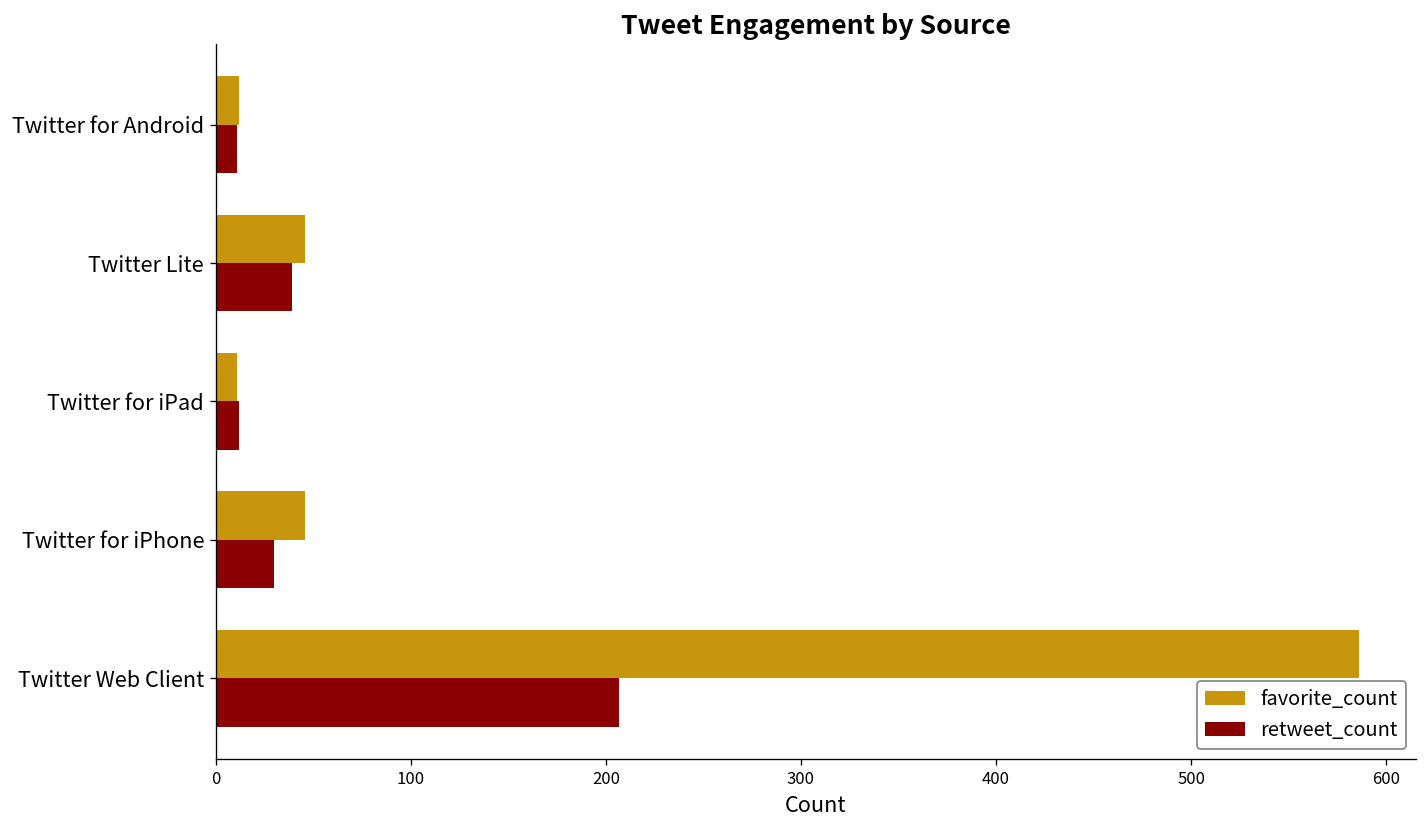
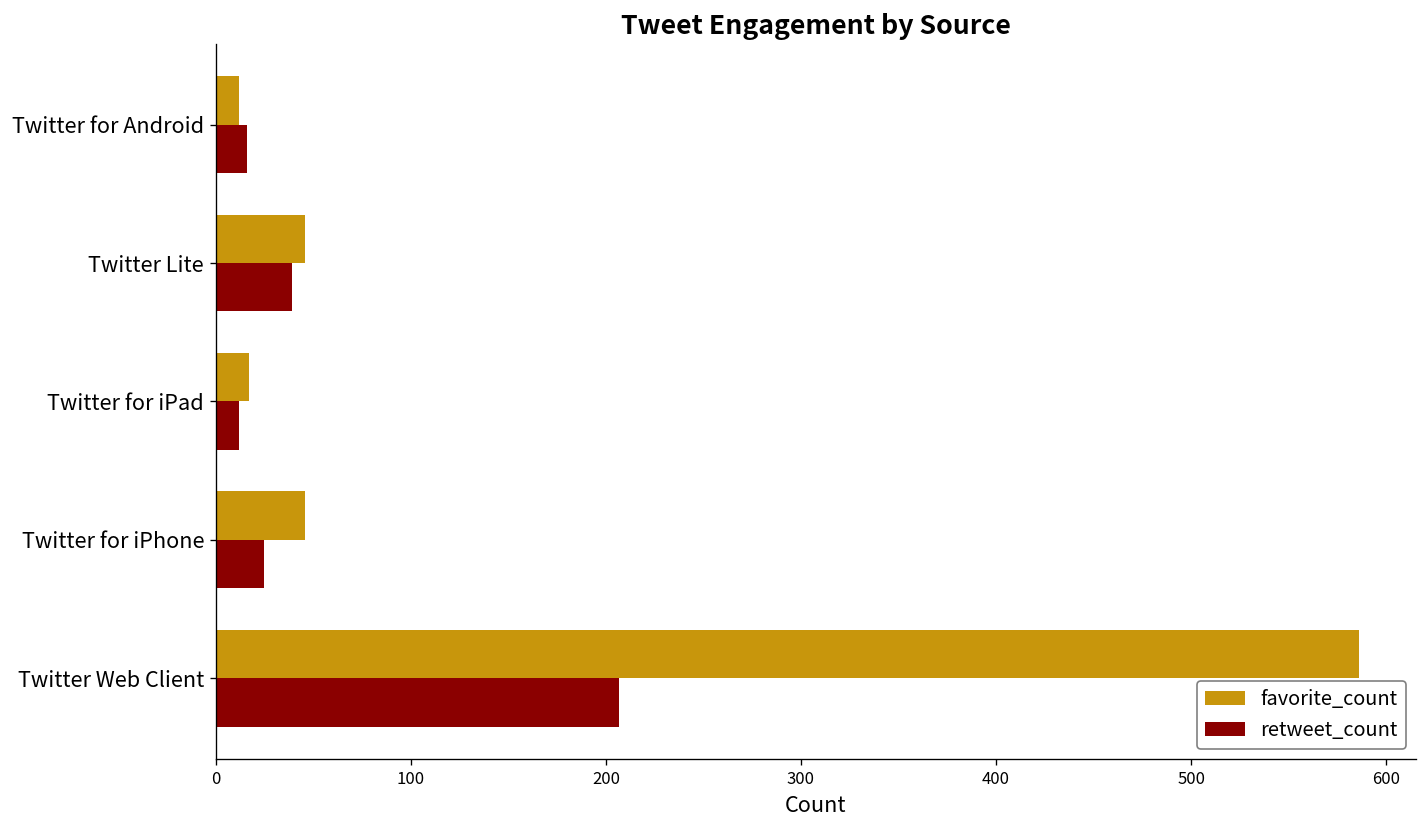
  {
    "favorite_count": {
      "Twitter for Android": 12,
      "Twitter Lite": 46,
-     "Twitter for iPad": 11,
+     "Twitter for iPad": 17,
      "Twitter for iPhone": 46,
      "Twitter Web Client": 586
    },
    "retweet_count": {
-     "Twitter for Android": 11,
+     "Twitter for Android": 16,
      "Twitter Lite": 39,
      "Twitter for iPad": 12,
-     "Twitter for iPhone": 30,
+     "Twitter for iPhone": 25,
      "Twitter Web Client": 207
    }
  }
